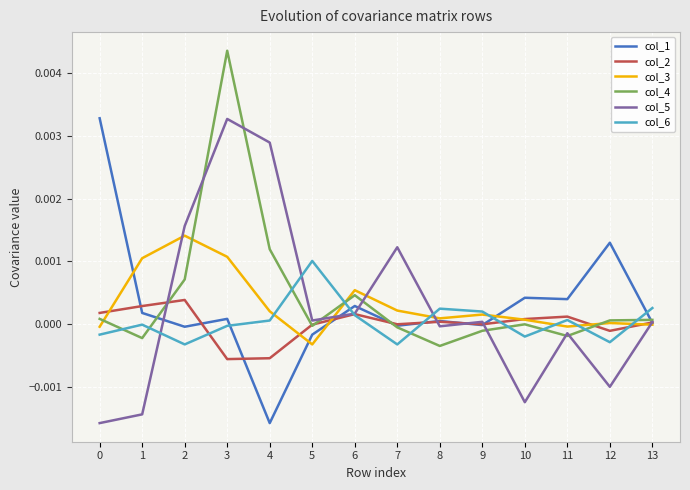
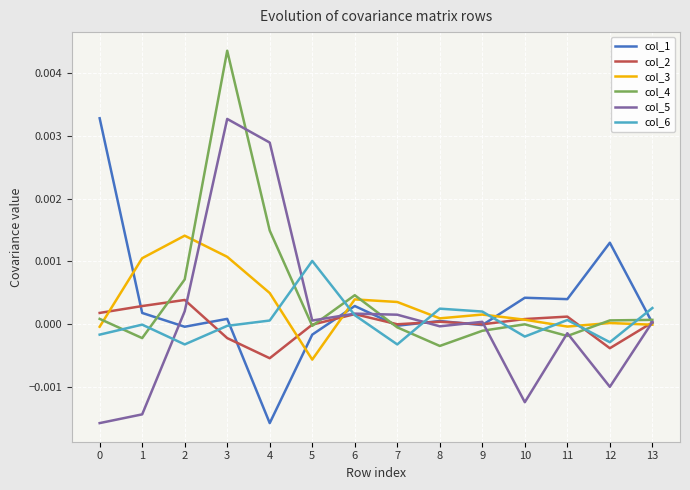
  {
    "col_2": {
      "0": 0.0002,
      "1": 0.0003,
      "2": 0.0004,
-     "3": -0.0006,
+     "3": -0.0002,
      "4": -0.0005,
      "11": 0.0001,
-     "12": -0.0001
+     "12": -0.0004
    },
    "col_3": {
      "0": 0.0000,
      "1": 0.0011,
      "2": 0.0014,
      "3": 0.0011,
-     "4": 0.0002,
-     "5": -0.0003,
-     "6": 0.0005,
-     "7": 0.0002,
+     "4": 0.0005,
+     "5": -0.0006,
+     "6": 0.0004,
+     "7": 0.0004,
      "8": 0.0001,
      "9": 0.0002,
      "11": 0.0000,
      "12": 0.0000
    },
    "col_4": {
      "0": 0.0001,
      "1": -0.0002,
      "2": 0.0007,
      "3": 0.0044,
-     "4": 0.0012,
+     "4": 0.0015,
      "6": 0.0005,
      "8": -0.0003,
      "9": -0.0001,
      "10": 0.0000,
      "11": -0.0002,
      "12": 0.0001
    },
    "col_5": {
      "0": -0.0016,
      "1": -0.0014,
-     "2": 0.0016,
+     "2": 0.0002,
      "3": 0.0033,
      "4": 0.0029,
      "5": 0.0001,
-     "7": 0.0012,
+     "7": 0.0002,
      "8": 0.0000,
      "10": -0.0012,
      "11": -0.0001,
      "12": -0.0010
    }
  }
